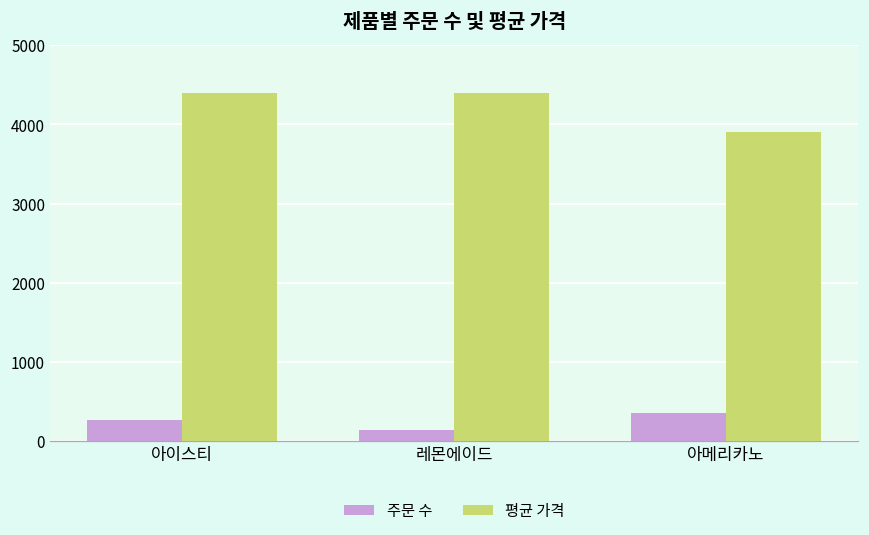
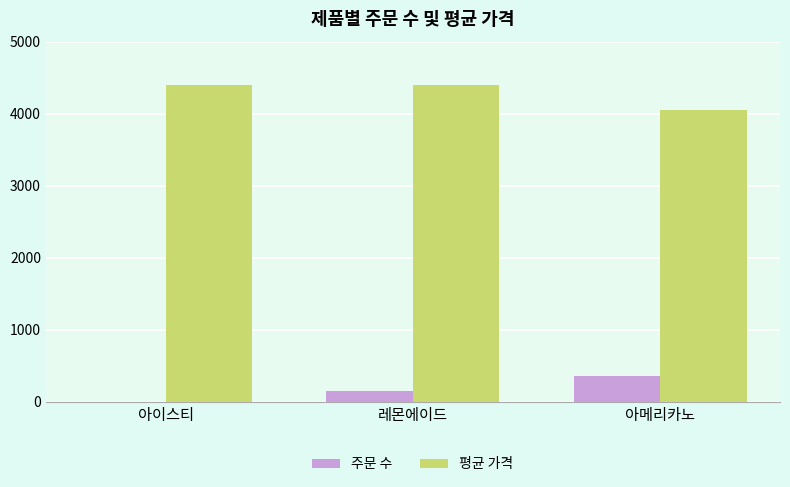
  {
    "주문 수": {
-     "아이스티": 300,
+     "아이스티": 0,
      "레몬에이드": 100,
      "아메리카노": 400
    },
    "평균 가격": {
      "아이스티": 4400,
      "레몬에이드": 4400,
-     "아메리카노": 3900
+     "아메리카노": 4100
    }
  }
